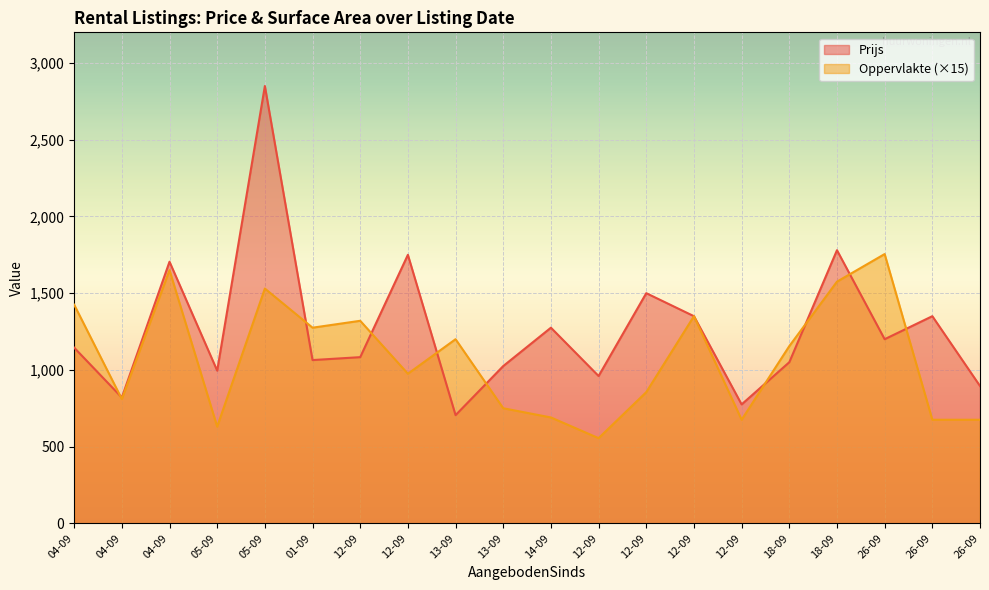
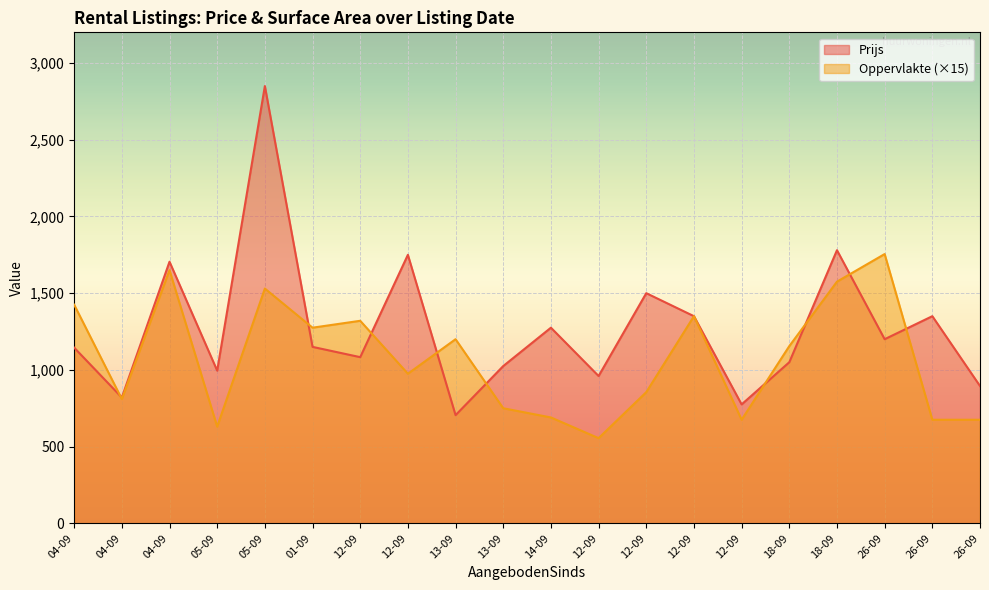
  {
    "Prijs": {
-     "01-09": "1,060",
+     "01-09": "1,150",
      "14-09": "1,280"
    },
    "Oppervlakte (×15)": {
      "01-09": "1,280",
      "14-09": "690"
    }
  }
